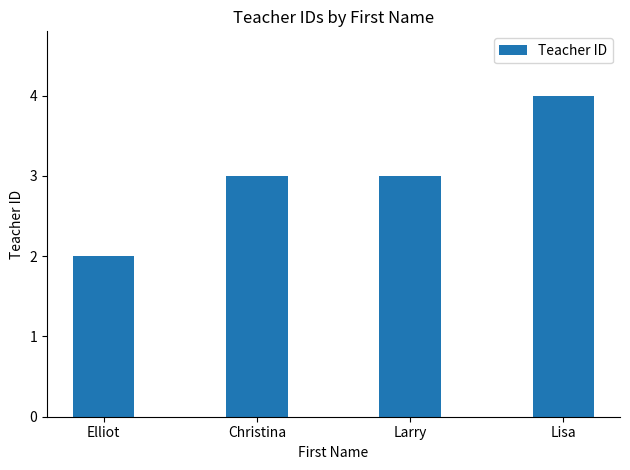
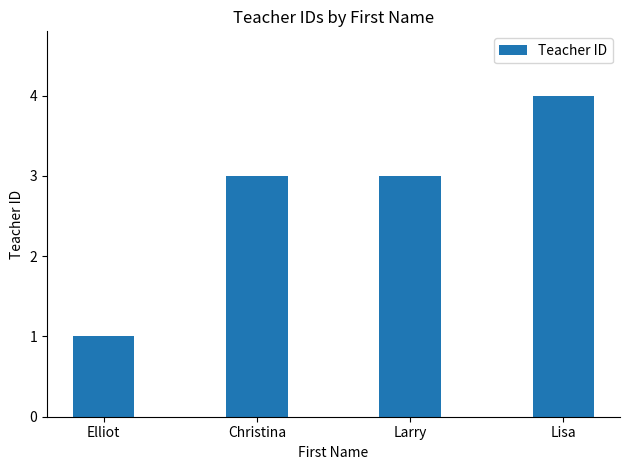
  {
-   "Elliot": 2,
+   "Elliot": 1,
    "Christina": 3,
    "Larry": 3,
    "Lisa": 4
  }
